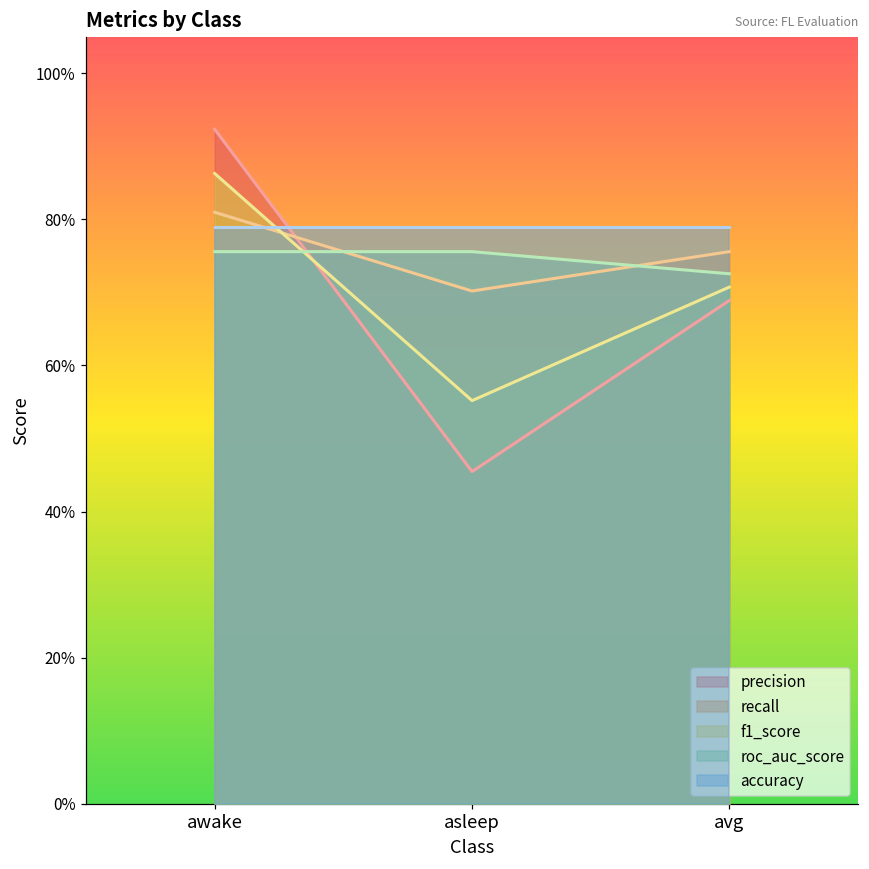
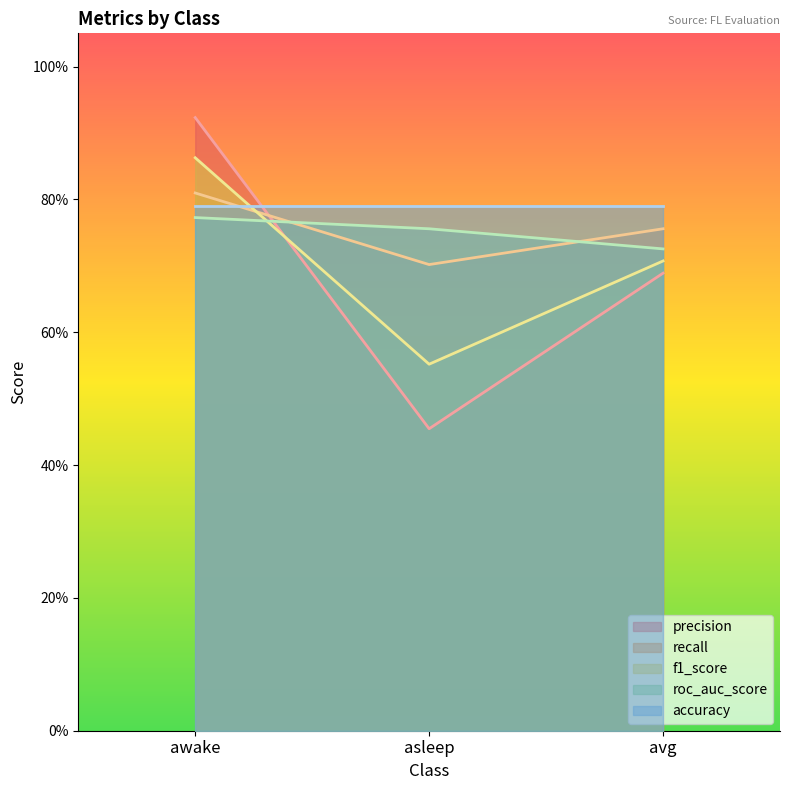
  {
    "roc_auc_score": {
-     "awake": "76%",
+     "awake": "77%",
      "asleep": "76%",
      "avg": "73%"
    },
    "accuracy": {
      "awake": "79%",
      "asleep": "79%",
      "avg": "79%"
    }
  }
